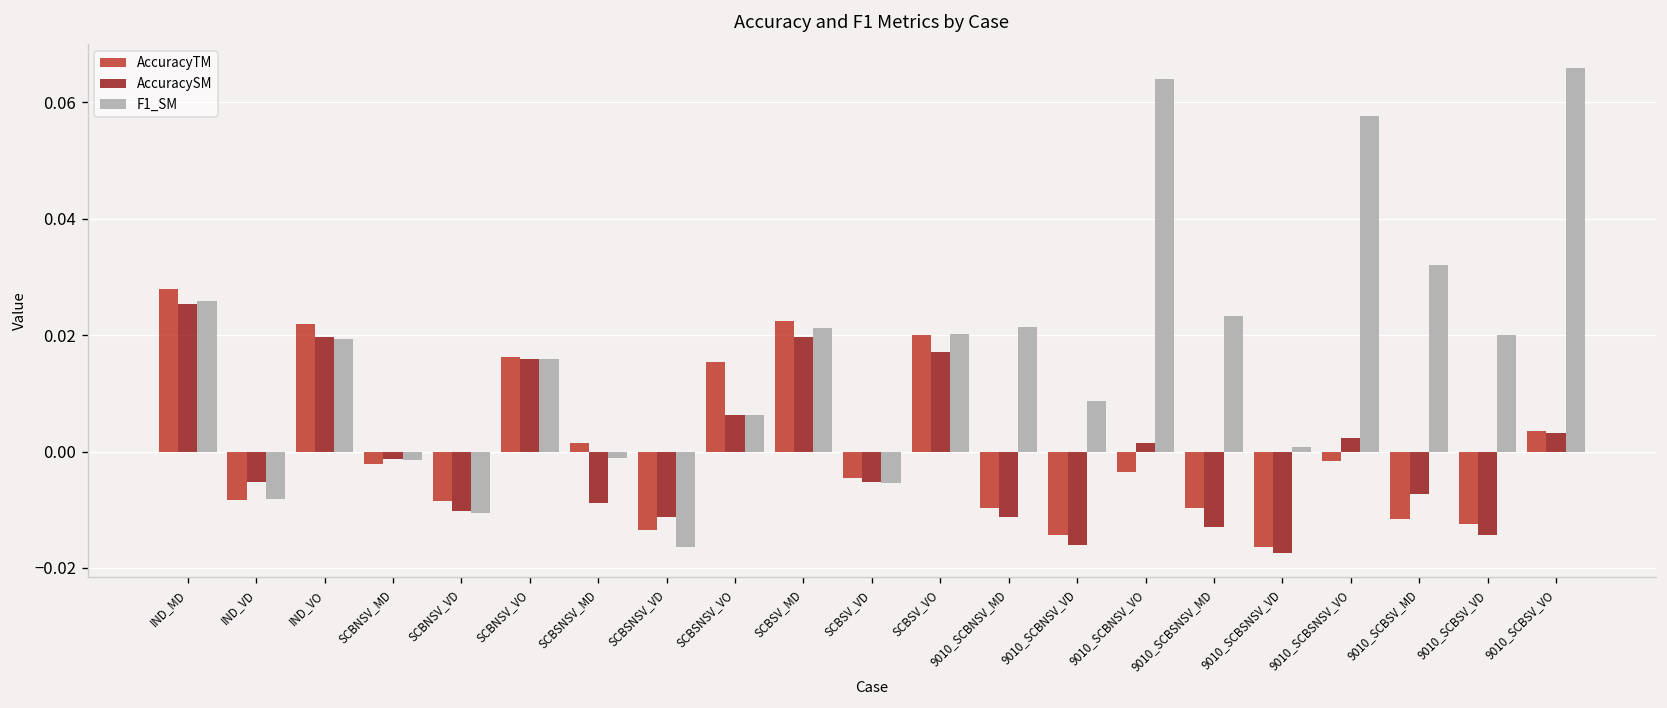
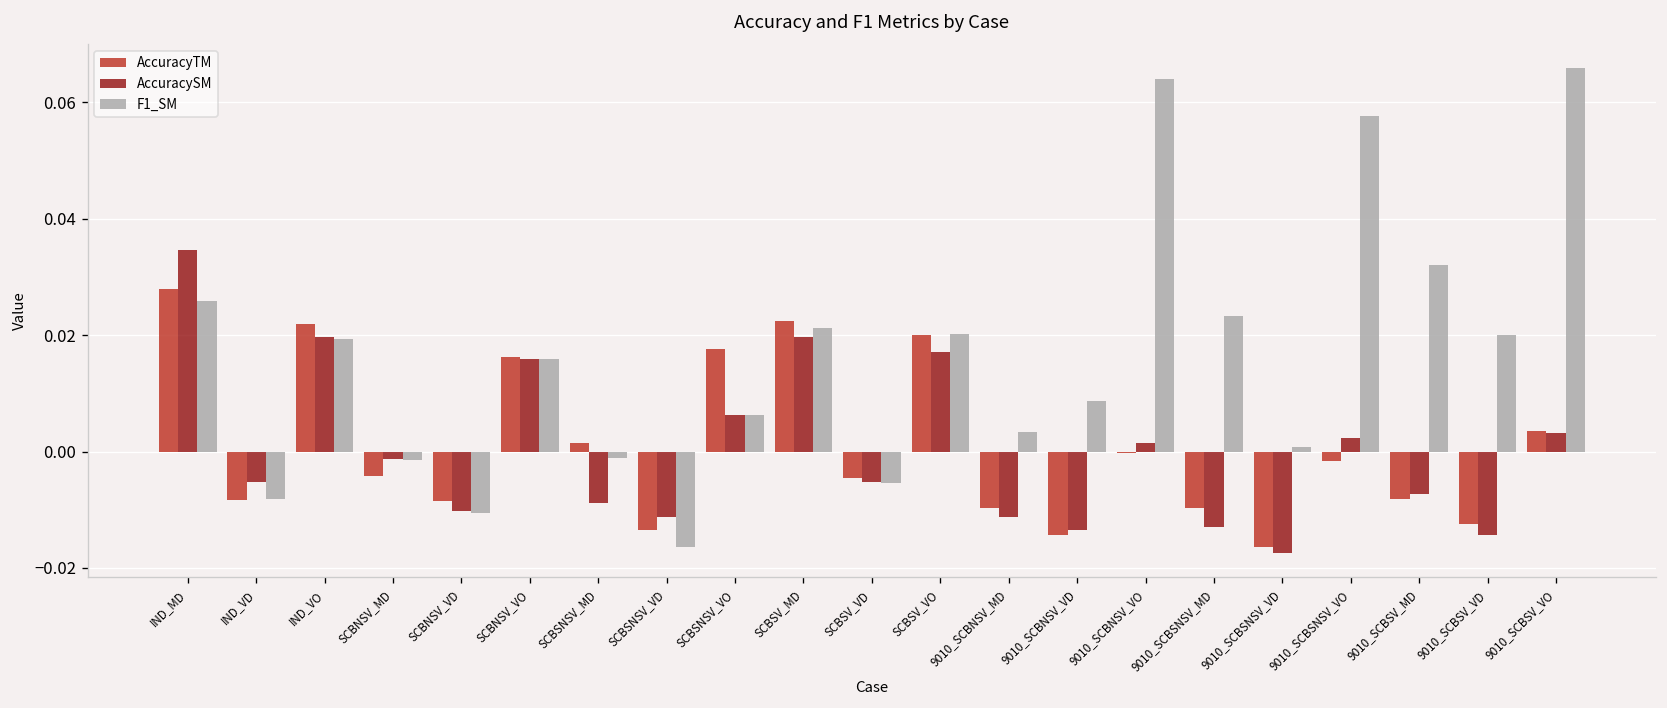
  {
    "AccuracyTM": {
      "IND_MD": 0.028,
      "IND_VD": -0.008,
      "IND_VO": 0.022,
-     "SCBNSV_MD": -0.002,
+     "SCBNSV_MD": -0.004,
      "SCBNSV_VD": -0.008,
      "SCBNSV_VO": 0.016,
      "SCBSNSV_MD": 0.001,
      "SCBSNSV_VD": -0.014,
-     "SCBSNSV_VO": 0.015,
+     "SCBSNSV_VO": 0.018,
      "SCBSV_MD": 0.022,
      "SCBSV_VD": -0.005,
      "SCBSV_VO": 0.020,
      "9010_SCBNSV_MD": -0.010,
      "9010_SCBNSV_VD": -0.014,
-     "9010_SCBNSV_VO": -0.003,
+     "9010_SCBNSV_VO": 0.000,
      "9010_SCBSNSV_MD": -0.010,
      "9010_SCBSNSV_VD": -0.016,
      "9010_SCBSNSV_VO": -0.002,
-     "9010_SCBSV_MD": -0.012,
+     "9010_SCBSV_MD": -0.008,
      "9010_SCBSV_VD": -0.012,
      "9010_SCBSV_VO": 0.004
    },
    "AccuracySM": {
-     "IND_MD": 0.025,
+     "IND_MD": 0.035,
      "IND_VD": -0.005,
      "IND_VO": 0.020,
      "SCBNSV_MD": -0.001,
      "SCBNSV_VD": -0.010,
      "SCBNSV_VO": 0.016,
      "SCBSNSV_MD": -0.009,
      "SCBSNSV_VD": -0.011,
      "SCBSNSV_VO": 0.006,
      "SCBSV_MD": 0.020,
      "SCBSV_VD": -0.005,
      "SCBSV_VO": 0.017,
      "9010_SCBNSV_MD": -0.011,
-     "9010_SCBNSV_VD": -0.016,
+     "9010_SCBNSV_VD": -0.014,
      "9010_SCBNSV_VO": 0.001,
      "9010_SCBSNSV_MD": -0.013,
      "9010_SCBSNSV_VD": -0.017,
      "9010_SCBSNSV_VO": 0.002,
      "9010_SCBSV_MD": -0.007,
      "9010_SCBSV_VD": -0.014,
      "9010_SCBSV_VO": 0.003
    },
    "F1_SM": {
      "IND_MD": 0.026,
      "IND_VD": -0.008,
      "IND_VO": 0.019,
      "SCBNSV_MD": -0.001,
      "SCBNSV_VD": -0.011,
      "SCBNSV_VO": 0.016,
      "SCBSNSV_MD": -0.001,
      "SCBSNSV_VD": -0.016,
      "SCBSNSV_VO": 0.006,
      "SCBSV_MD": 0.021,
      "SCBSV_VD": -0.005,
      "SCBSV_VO": 0.020,
-     "9010_SCBNSV_MD": 0.021,
+     "9010_SCBNSV_MD": 0.003,
      "9010_SCBNSV_VD": 0.009,
      "9010_SCBNSV_VO": 0.064,
      "9010_SCBSNSV_MD": 0.023,
      "9010_SCBSNSV_VD": 0.001,
      "9010_SCBSNSV_VO": 0.058,
      "9010_SCBSV_MD": 0.032,
      "9010_SCBSV_VD": 0.020,
      "9010_SCBSV_VO": 0.066
    }
  }
